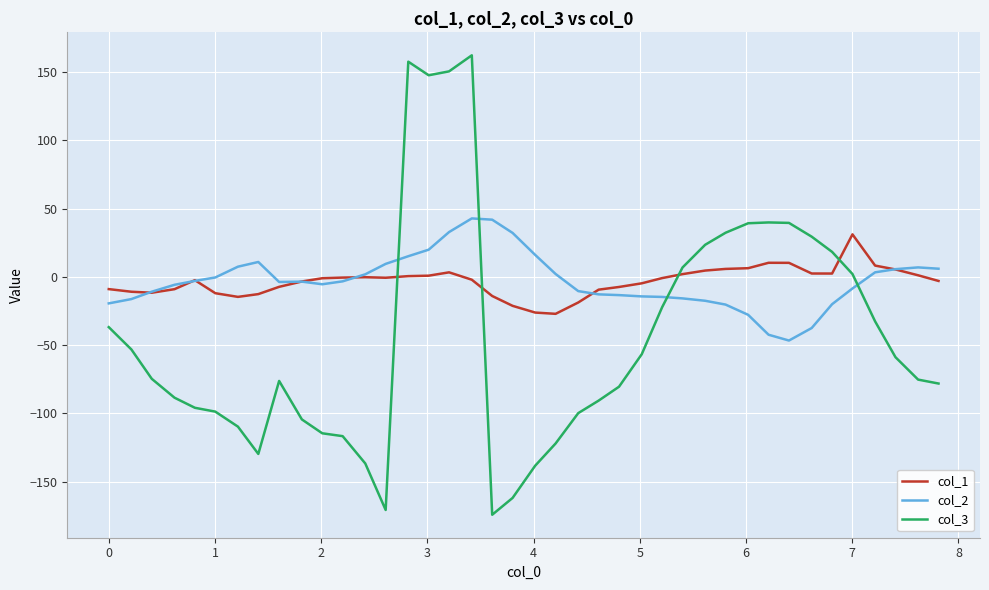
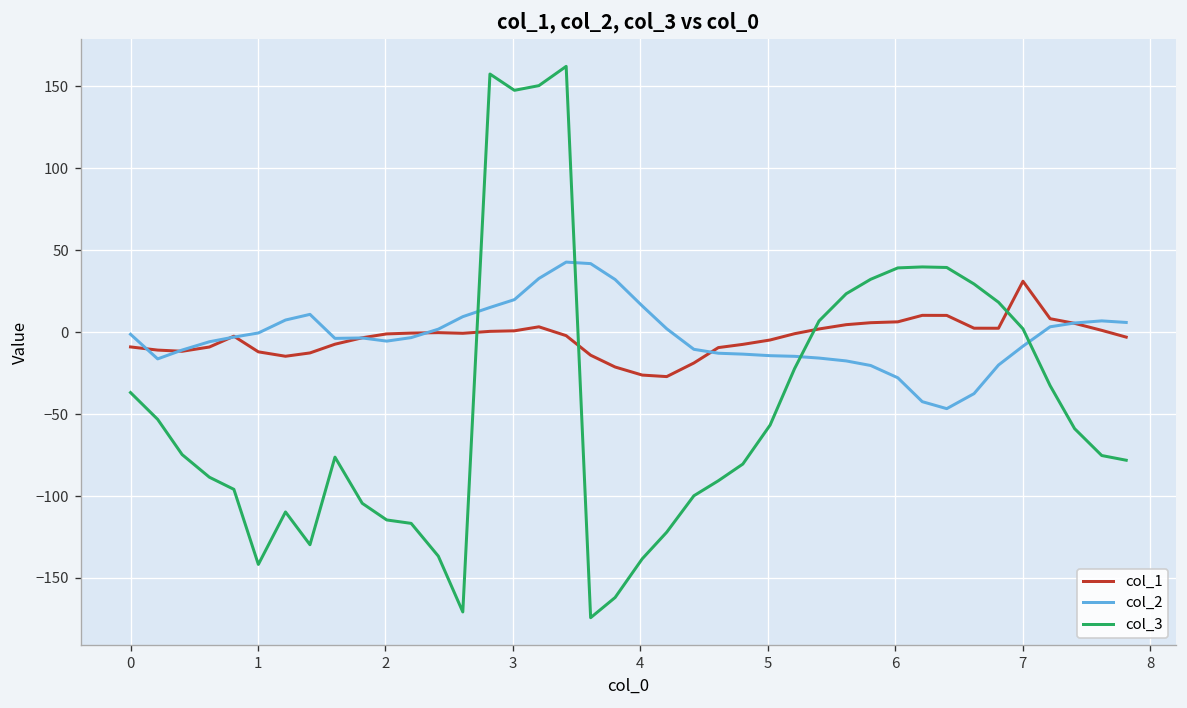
  {
    "col_1": {
      "0": -9,
      "1": -12,
      "7": 31
    },
    "col_2": {
-     "0": -19,
+     "0": -1,
      "1": 0,
      "7": -9
    },
    "col_3": {
      "0": -37,
-     "1": -99,
+     "1": -142,
      "7": 2
    }
  }
